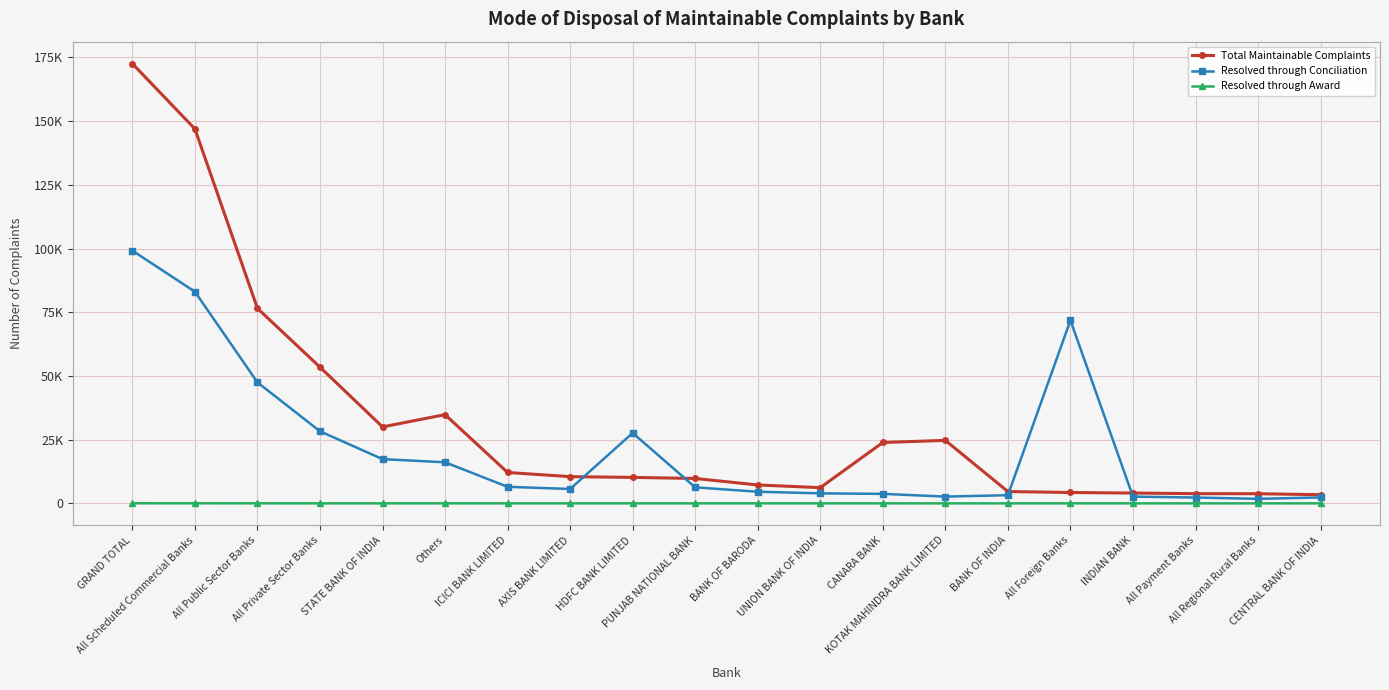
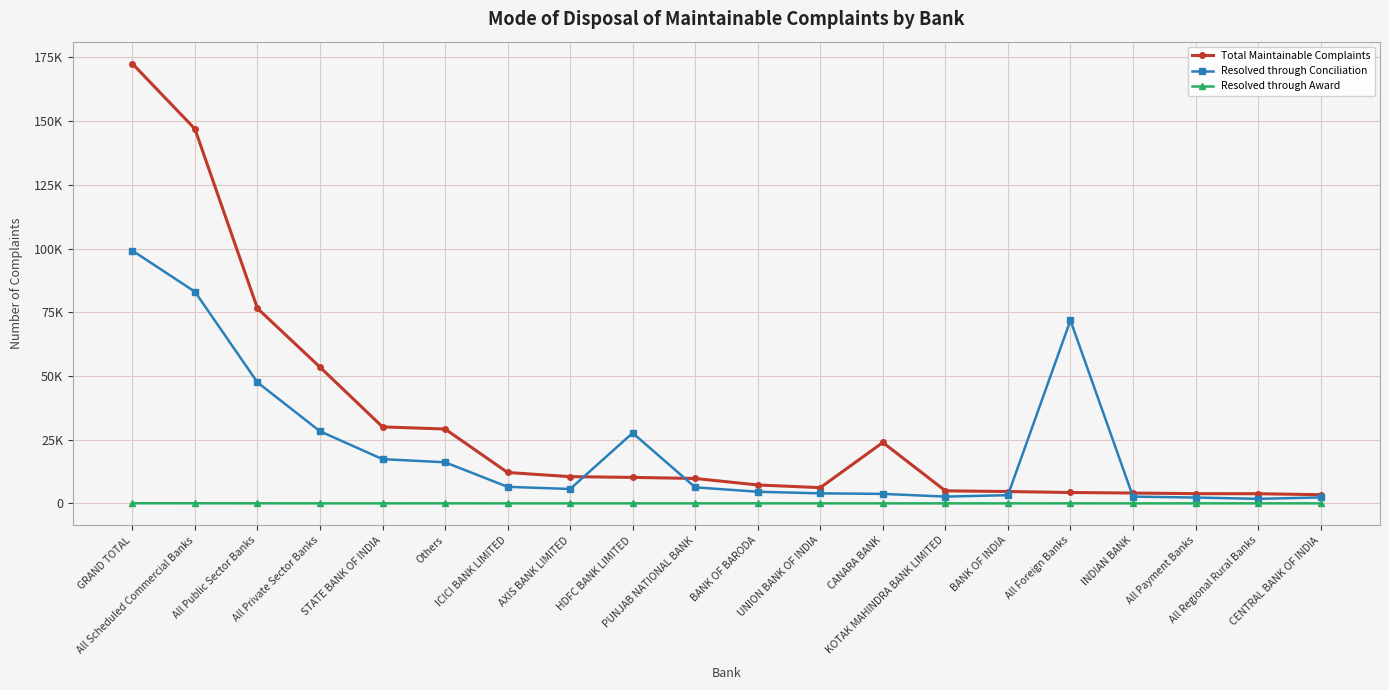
  {
    "Total Maintainable Complaints": {
      "GRAND TOTAL": 173000,
      "All Scheduled Commercial Banks": 147000,
      "All Public Sector Banks": 77000,
      "All Private Sector Banks": 53000,
      "STATE BANK OF INDIA": 30000,
-     "Others": 35000,
+     "Others": 29000,
      "ICICI BANK LIMITED": 12000,
      "AXIS BANK LIMITED": 10000,
      "HDFC BANK LIMITED": 10000,
      "PUNJAB NATIONAL BANK": 10000,
      "BANK OF BARODA": 7000,
      "UNION BANK OF INDIA": 6000,
      "CANARA BANK": 24000,
-     "KOTAK MAHINDRA BANK LIMITED": 25000,
+     "KOTAK MAHINDRA BANK LIMITED": 5000,
      "BANK OF INDIA": 5000,
      "All Foreign Banks": 4000,
      "INDIAN BANK": 4000,
      "All Payment Banks": 4000,
      "All Regional Rural Banks": 4000,
      "CENTRAL BANK OF INDIA": 3000
    },
    "Resolved through Conciliation": {
      "GRAND TOTAL": 99000,
      "All Scheduled Commercial Banks": 83000,
      "All Public Sector Banks": 47000,
      "All Private Sector Banks": 28000,
      "STATE BANK OF INDIA": 17000,
      "Others": 16000,
      "ICICI BANK LIMITED": 6000,
      "AXIS BANK LIMITED": 6000,
      "HDFC BANK LIMITED": 28000,
      "PUNJAB NATIONAL BANK": 6000,
      "BANK OF BARODA": 5000,
      "UNION BANK OF INDIA": 4000,
      "CANARA BANK": 4000,
      "KOTAK MAHINDRA BANK LIMITED": 3000,
      "BANK OF INDIA": 3000,
      "All Foreign Banks": 72000,
      "INDIAN BANK": 3000,
      "All Payment Banks": 2000,
      "All Regional Rural Banks": 2000,
      "CENTRAL BANK OF INDIA": 2000
    },
    "Resolved through Award": {
      "GRAND TOTAL": 0,
      "All Scheduled Commercial Banks": 0,
      "All Public Sector Banks": 0,
      "All Private Sector Banks": 0,
      "STATE BANK OF INDIA": 0,
      "Others": 0,
      "ICICI BANK LIMITED": 0,
      "AXIS BANK LIMITED": 0,
      "HDFC BANK LIMITED": 0,
      "PUNJAB NATIONAL BANK": 0,
      "BANK OF BARODA": 0,
      "UNION BANK OF INDIA": 0,
      "CANARA BANK": 0,
      "KOTAK MAHINDRA BANK LIMITED": 0,
      "BANK OF INDIA": 0,
      "All Foreign Banks": 0,
      "INDIAN BANK": 0,
      "All Payment Banks": 0,
      "All Regional Rural Banks": 0,
      "CENTRAL BANK OF INDIA": 0
    }
  }
